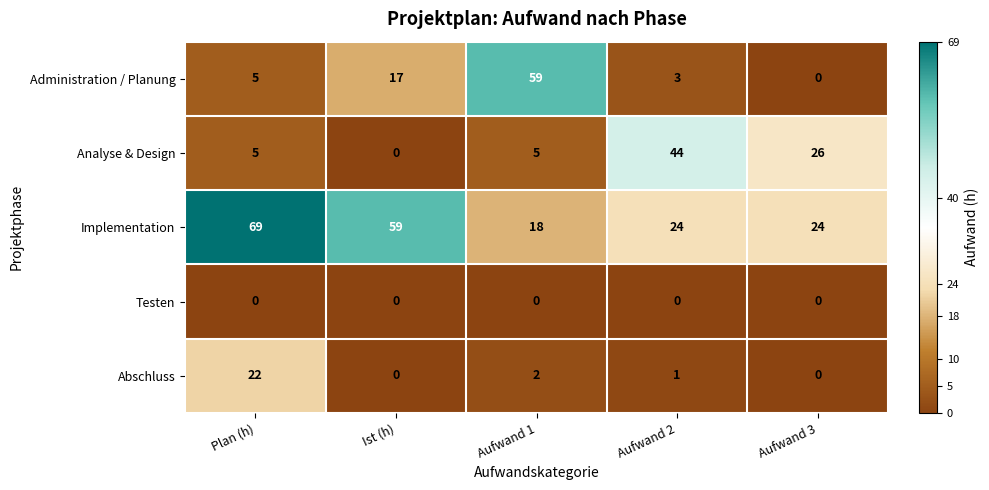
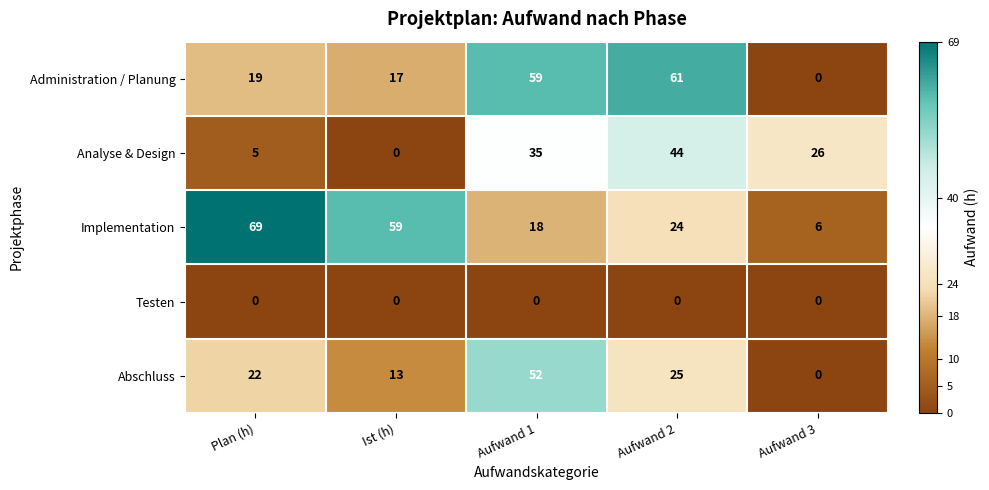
  {
    "Administration / Planung": {
-     "Plan (h)": 5,
+     "Plan (h)": 19,
      "Ist (h)": 17,
      "Aufwand 1": 59,
-     "Aufwand 2": 3,
+     "Aufwand 2": 61,
      "Aufwand 3": 0
    },
    "Analyse & Design": {
      "Plan (h)": 5,
      "Ist (h)": 0,
-     "Aufwand 1": 5,
+     "Aufwand 1": 35,
      "Aufwand 2": 44,
      "Aufwand 3": 26
    },
    "Implementation": {
      "Plan (h)": 69,
      "Ist (h)": 59,
      "Aufwand 1": 18,
      "Aufwand 2": 24,
-     "Aufwand 3": 24
+     "Aufwand 3": 6
    },
    "Testen": {
      "Plan (h)": 0,
      "Ist (h)": 0,
      "Aufwand 1": 0,
      "Aufwand 2": 0,
      "Aufwand 3": 0
    },
    "Abschluss": {
      "Plan (h)": 22,
-     "Ist (h)": 0,
-     "Aufwand 1": 2,
-     "Aufwand 2": 1,
+     "Ist (h)": 13,
+     "Aufwand 1": 52,
+     "Aufwand 2": 25,
      "Aufwand 3": 0
    }
  }
